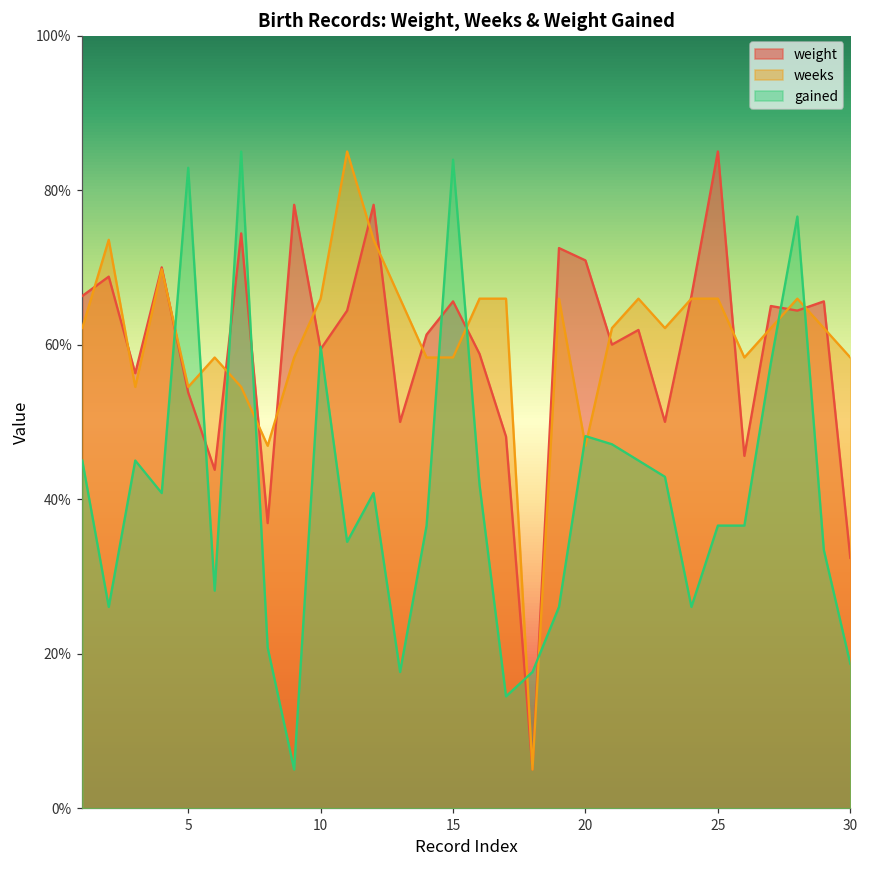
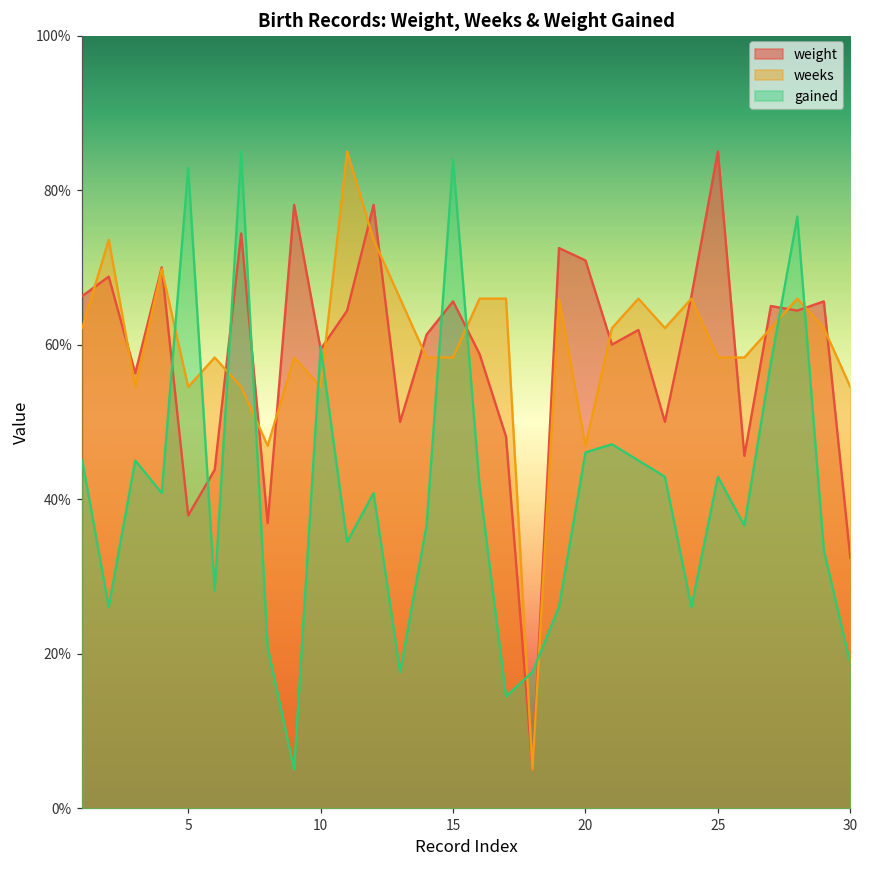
  {
    "weight": {
-     "5": "54%",
+     "5": "38%",
      "15": "66%",
      "20": "71%",
      "25": "85%",
      "30": "32%"
    },
    "weeks": {
      "5": "55%",
-     "10": "66%",
+     "10": "55%",
      "15": "58%",
      "20": "47%",
-     "25": "66%",
-     "30": "58%"
+     "25": "58%",
+     "30": "55%"
    },
    "gained": {
      "5": "83%",
      "15": "84%",
-     "20": "48%",
-     "25": "37%",
+     "20": "46%",
+     "25": "43%",
      "30": "19%"
    }
  }
